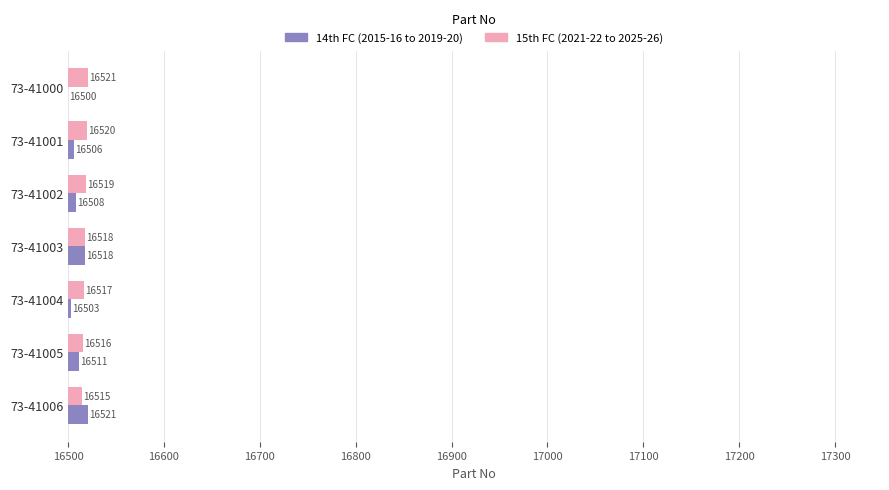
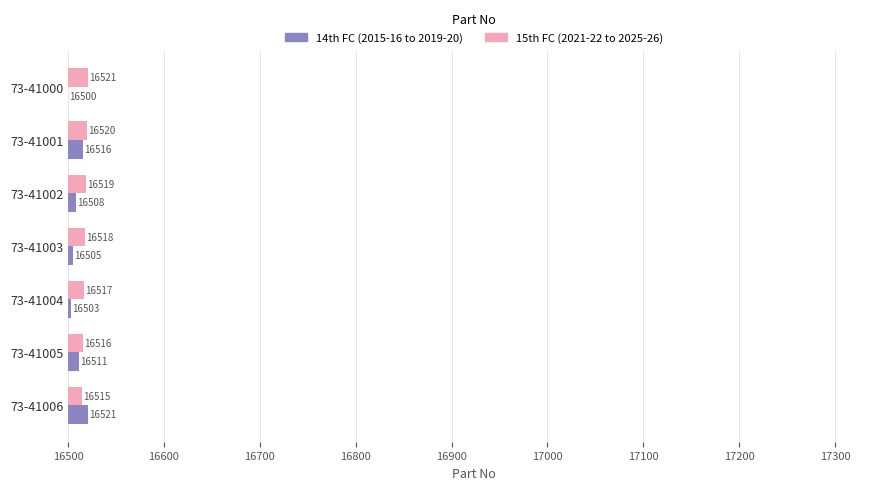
  {
    "14th FC (2015-16 to 2019-20)": {
      "73-41000": 16500,
-     "73-41001": 16506,
+     "73-41001": 16516,
      "73-41002": 16508,
-     "73-41003": 16518,
+     "73-41003": 16505,
      "73-41004": 16503,
      "73-41005": 16511,
      "73-41006": 16521
    },
    "15th FC (2021-22 to 2025-26)": {
      "73-41000": 16521,
      "73-41001": 16520,
      "73-41002": 16519,
      "73-41003": 16518,
      "73-41004": 16517,
      "73-41005": 16516,
      "73-41006": 16515
    }
  }
